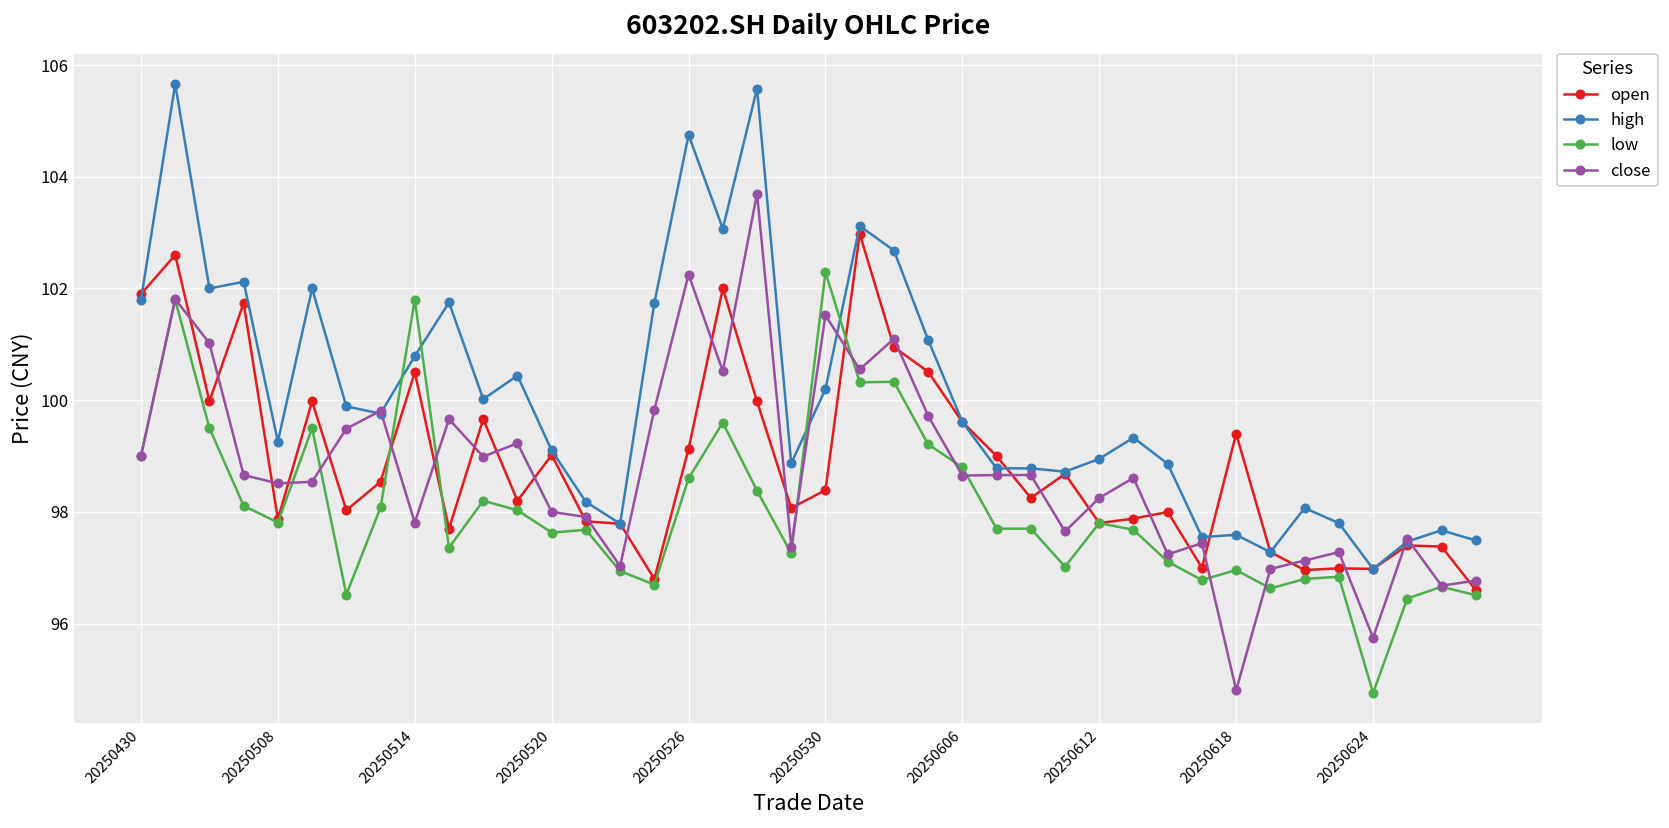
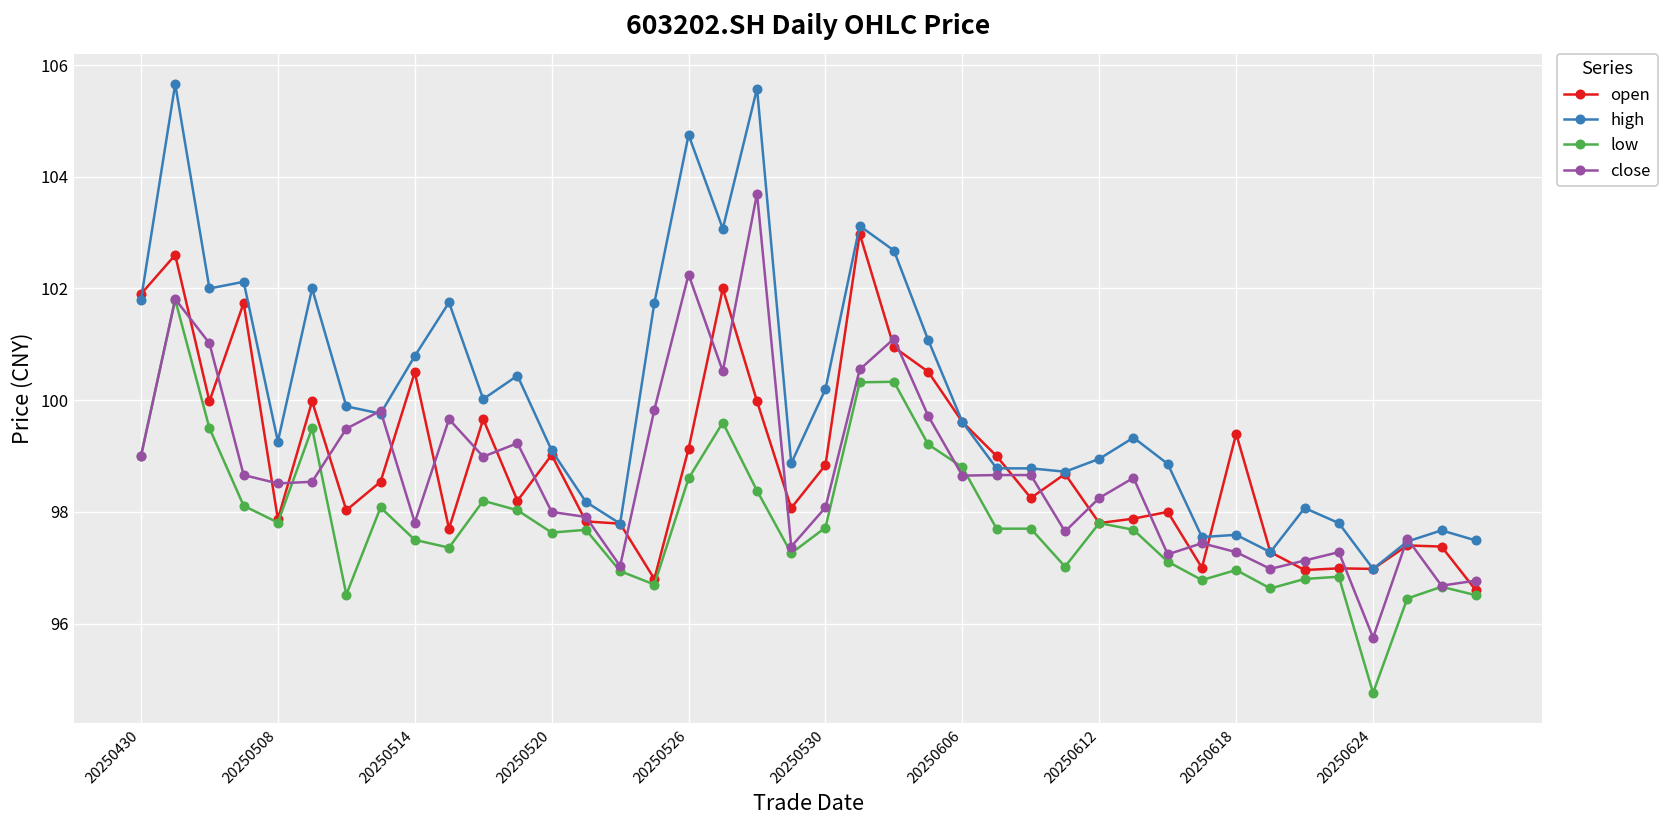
  {
    "open": {
      "20250430": 101.9,
      "20250508": 97.9,
      "20250514": 100.5,
      "20250520": 99.0,
      "20250526": 99.1,
-     "20250530": 98.4,
+     "20250530": 98.8,
      "20250618": 99.4
    },
    "high": {
      "20250430": 101.8,
      "20250508": 99.3,
      "20250514": 100.8,
      "20250520": 99.1,
      "20250526": 104.8,
      "20250530": 100.2,
      "20250612": 99.0,
      "20250618": 97.6
    },
    "low": {
      "20250508": 97.8,
-     "20250514": 101.8,
+     "20250514": 97.5,
      "20250520": 97.6,
      "20250526": 98.6,
-     "20250530": 102.3,
+     "20250530": 97.7,
      "20250606": 98.8,
      "20250618": 97.0,
      "20250624": 94.8
    },
    "close": {
      "20250508": 98.5,
      "20250514": 97.8,
      "20250520": 98.0,
      "20250526": 102.3,
-     "20250530": 101.5,
+     "20250530": 98.1,
      "20250606": 98.7,
      "20250612": 98.3,
-     "20250618": 94.8,
+     "20250618": 97.3,
      "20250624": 95.8
    }
  }
